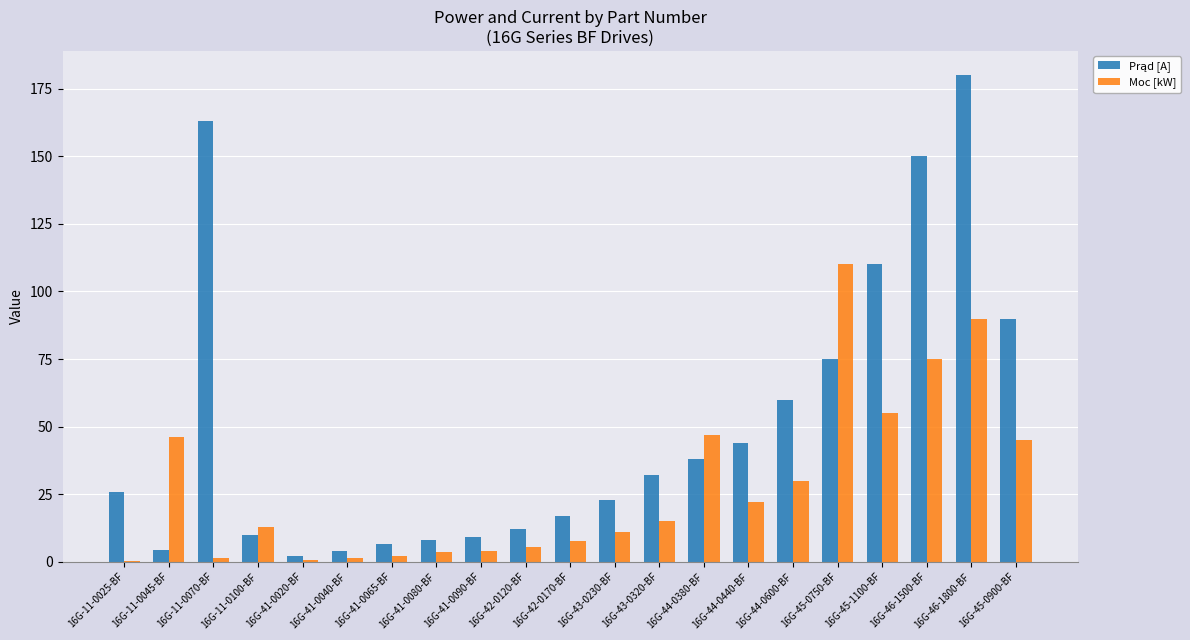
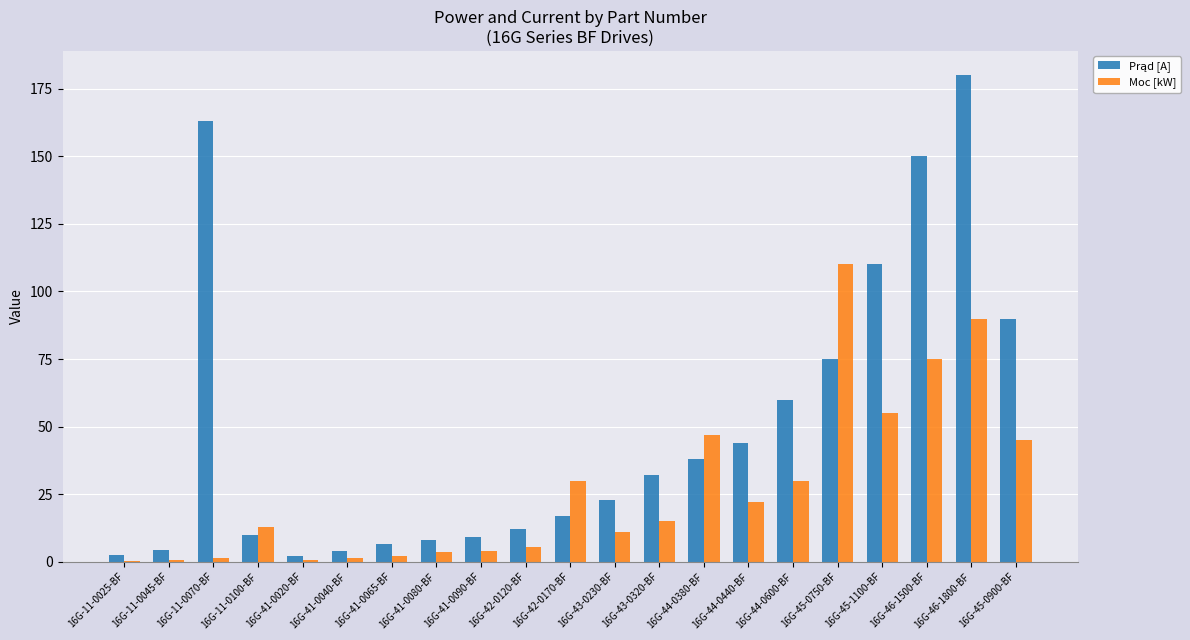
  {
    "Prąd [A]": {
-     "16G-11-0025-BF": 26,
+     "16G-11-0025-BF": 3,
      "16G-11-0045-BF": 5,
      "16G-11-0070-BF": 163,
      "16G-11-0100-BF": 10,
      "16G-41-0020-BF": 2,
      "16G-41-0040-BF": 4,
      "16G-41-0065-BF": 7,
      "16G-41-0080-BF": 8,
      "16G-41-0090-BF": 9,
      "16G-42-0120-BF": 12,
      "16G-42-0170-BF": 17,
      "16G-43-0230-BF": 23,
      "16G-43-0320-BF": 32,
      "16G-44-0380-BF": 38,
      "16G-44-0440-BF": 44,
      "16G-44-0600-BF": 60,
      "16G-45-0750-BF": 75,
      "16G-45-1100-BF": 110,
      "16G-46-1500-BF": 150,
      "16G-46-1800-BF": 180,
      "16G-45-0900-BF": 90
    },
    "Moc [kW]": {
-     "16G-11-0045-BF": 46,
+     "16G-11-0045-BF": 1,
      "16G-11-0070-BF": 2,
      "16G-11-0100-BF": 13,
      "16G-41-0040-BF": 2,
      "16G-41-0065-BF": 2,
      "16G-41-0080-BF": 4,
      "16G-41-0090-BF": 4,
      "16G-42-0120-BF": 6,
-     "16G-42-0170-BF": 8,
+     "16G-42-0170-BF": 30,
      "16G-43-0230-BF": 11,
      "16G-43-0320-BF": 15,
      "16G-44-0380-BF": 47,
      "16G-44-0440-BF": 22,
      "16G-44-0600-BF": 30,
      "16G-45-0750-BF": 110,
      "16G-45-1100-BF": 55,
      "16G-46-1500-BF": 75,
      "16G-46-1800-BF": 90,
      "16G-45-0900-BF": 45
    }
  }
